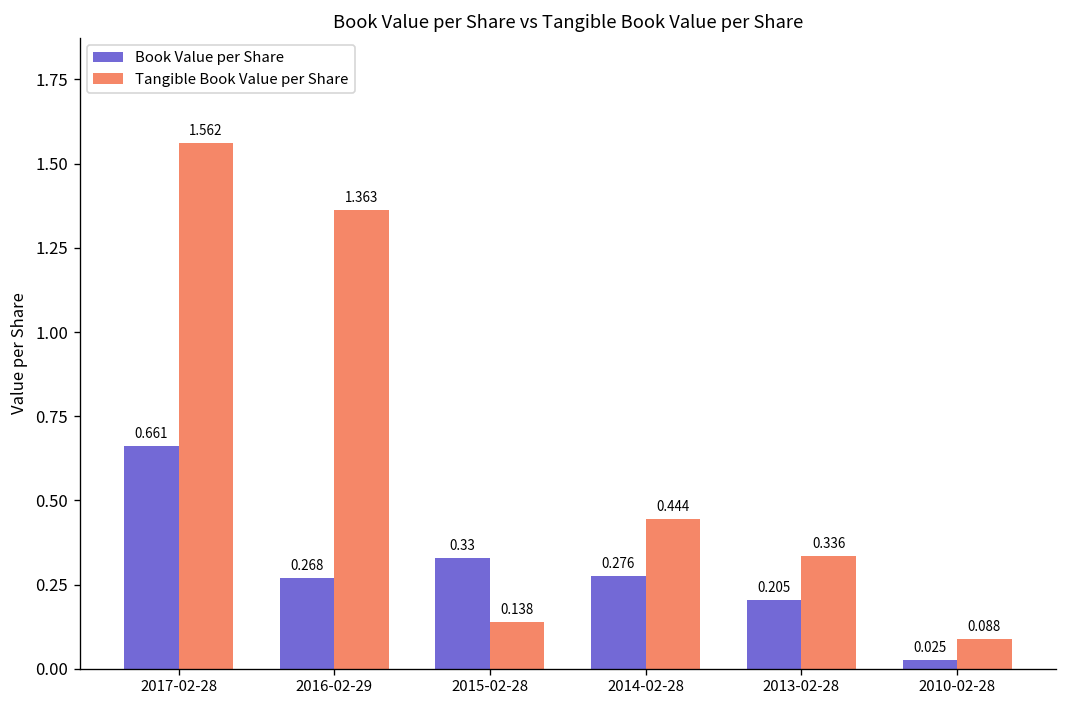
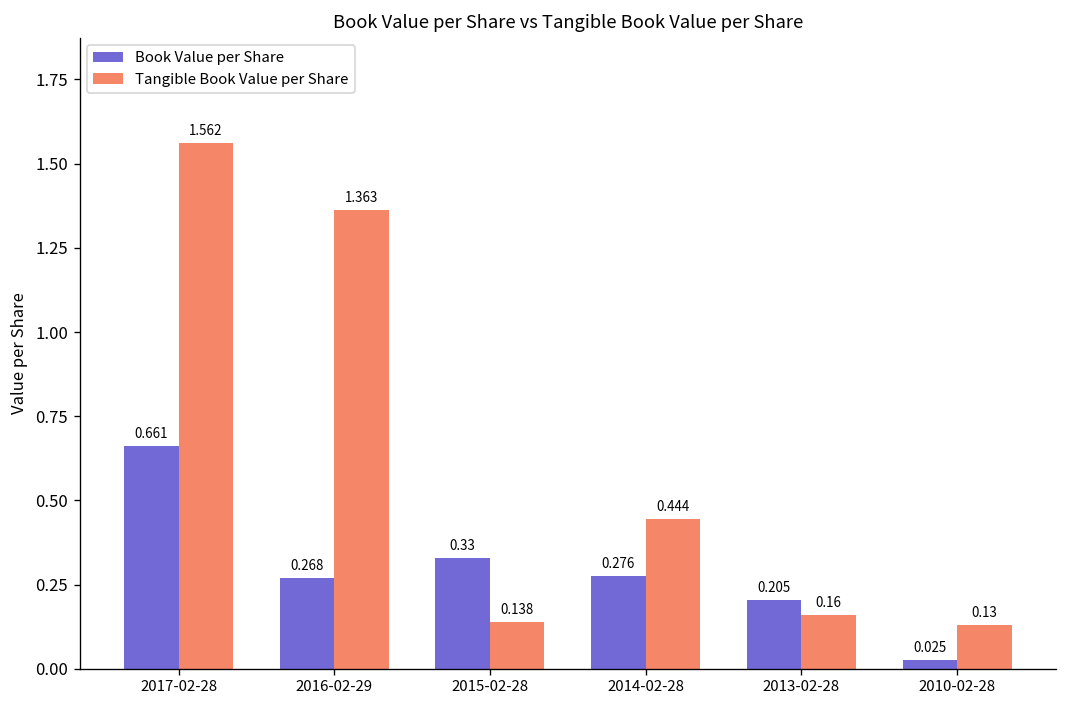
  {
    "Book Value per Share": {
      "2017-02-28": 0.661,
      "2016-02-29": 0.268,
      "2015-02-28": 0.33,
      "2014-02-28": 0.276,
      "2013-02-28": 0.205,
      "2010-02-28": 0.025
    },
    "Tangible Book Value per Share": {
      "2017-02-28": 1.562,
      "2016-02-29": 1.363,
      "2015-02-28": 0.138,
      "2014-02-28": 0.444,
-     "2013-02-28": 0.336,
-     "2010-02-28": 0.088
+     "2013-02-28": 0.16,
+     "2010-02-28": 0.13
    }
  }
